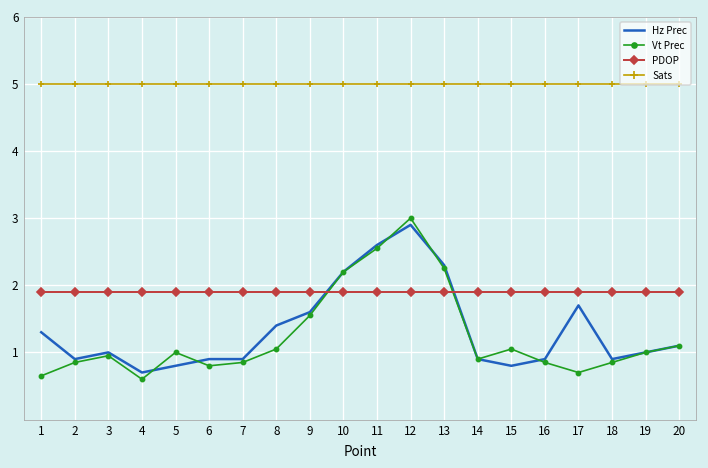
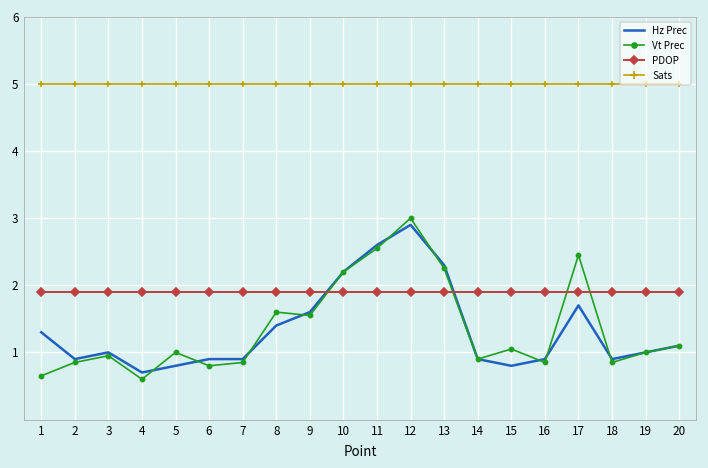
  {
    "Hz Prec": {
      "1": 1.3,
      "2": 0.9,
      "3": 1.0,
      "4": 0.7,
      "5": 0.8,
      "6": 0.9,
      "7": 0.9,
      "8": 1.4,
      "9": 1.6,
      "11": 2.6,
      "12": 2.9,
      "13": 2.3,
      "15": 0.8,
      "16": 0.9,
      "17": 1.7,
      "18": 0.9
    },
    "Vt Prec": {
      "1": 0.7,
      "2": 0.9,
      "3": 1.0,
      "4": 0.6,
      "5": 1.0,
      "6": 0.8,
      "7": 0.9,
-     "8": 1.1,
+     "8": 1.6,
      "9": 1.6,
      "11": 2.6,
      "12": 3.0,
      "13": 2.3,
      "15": 1.1,
      "16": 0.9,
-     "17": 0.7,
+     "17": 2.5,
      "18": 0.9
    },
    "PDOP": {
      "1": 1.9,
      "2": 1.9,
      "3": 1.9,
      "4": 1.9,
      "5": 1.9,
      "6": 1.9,
      "7": 1.9,
      "8": 1.9,
      "9": 1.9,
      "10": 1.9,
      "11": 1.9,
      "12": 1.9,
      "13": 1.9,
      "14": 1.9,
      "15": 1.9,
      "16": 1.9,
      "17": 1.9,
      "18": 1.9,
      "19": 1.9,
      "20": 1.9
    },
    "Sats": {
      "1": 5.0,
      "2": 5.0,
      "3": 5.0,
      "4": 5.0,
      "5": 5.0,
      "6": 5.0,
      "7": 5.0,
      "8": 5.0,
      "9": 5.0,
      "10": 5.0,
      "11": 5.0,
      "12": 5.0,
      "13": 5.0,
      "14": 5.0,
      "15": 5.0,
      "16": 5.0,
      "17": 5.0,
      "18": 5.0
    }
  }
